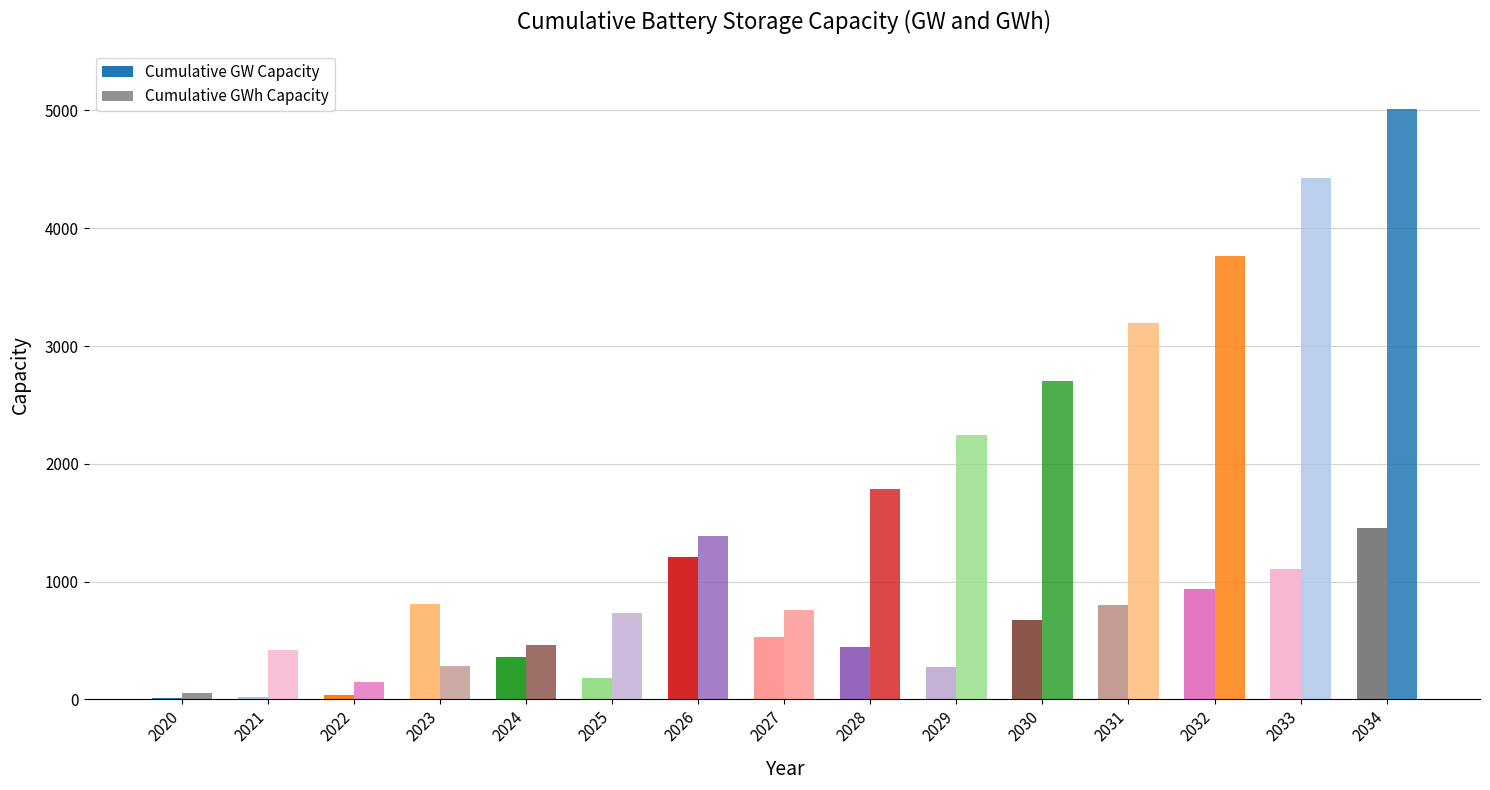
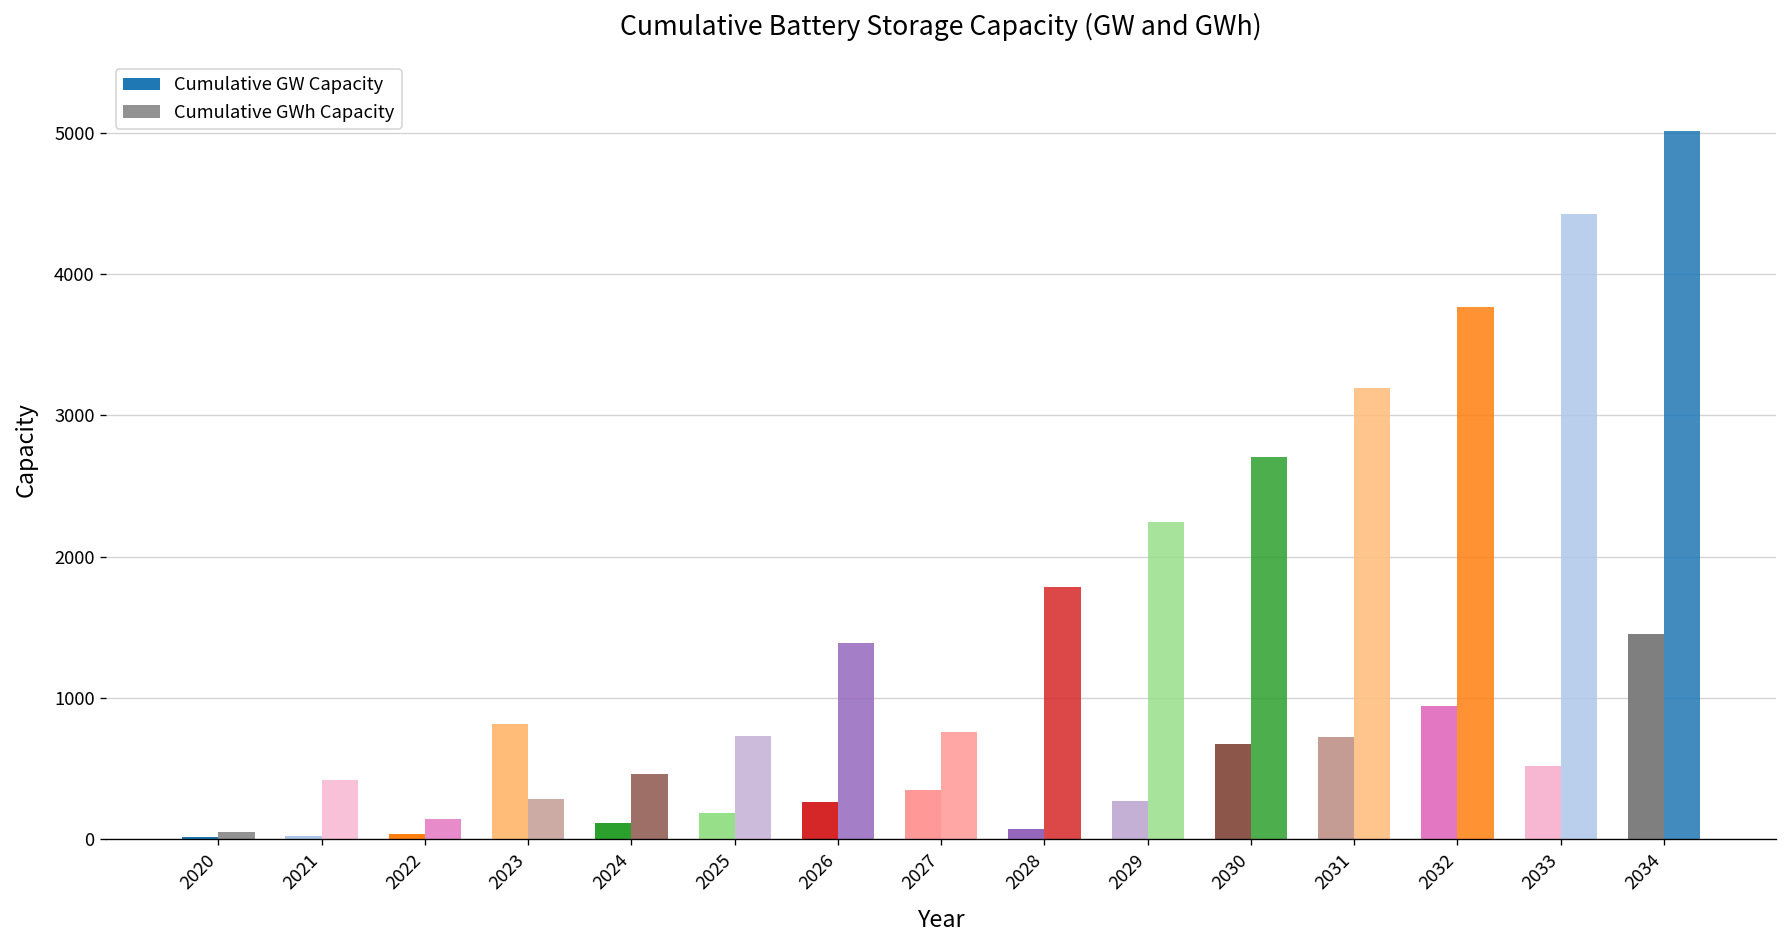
  {
    "Cumulative GW Capacity": {
      "2021": 20,
      "2022": 40,
      "2023": 810,
-     "2024": 360,
+     "2024": 110,
      "2025": 180,
-     "2026": 1210,
-     "2027": 530,
-     "2028": 450,
+     "2026": 260,
+     "2027": 350,
+     "2028": 70,
      "2029": 270,
      "2030": 680,
-     "2031": 800,
+     "2031": 720,
      "2032": 940,
-     "2033": 1110,
+     "2033": 520,
      "2034": 1460
    },
    "Cumulative GWh Capacity": {
      "2020": 50,
      "2021": 420,
      "2022": 140,
      "2023": 280,
      "2024": 460,
      "2025": 730,
      "2026": 1390,
      "2027": 760,
      "2028": 1790,
      "2029": 2250,
      "2030": 2710,
      "2031": 3200,
      "2032": 3760,
      "2033": 4420,
      "2034": 5010
    }
  }
